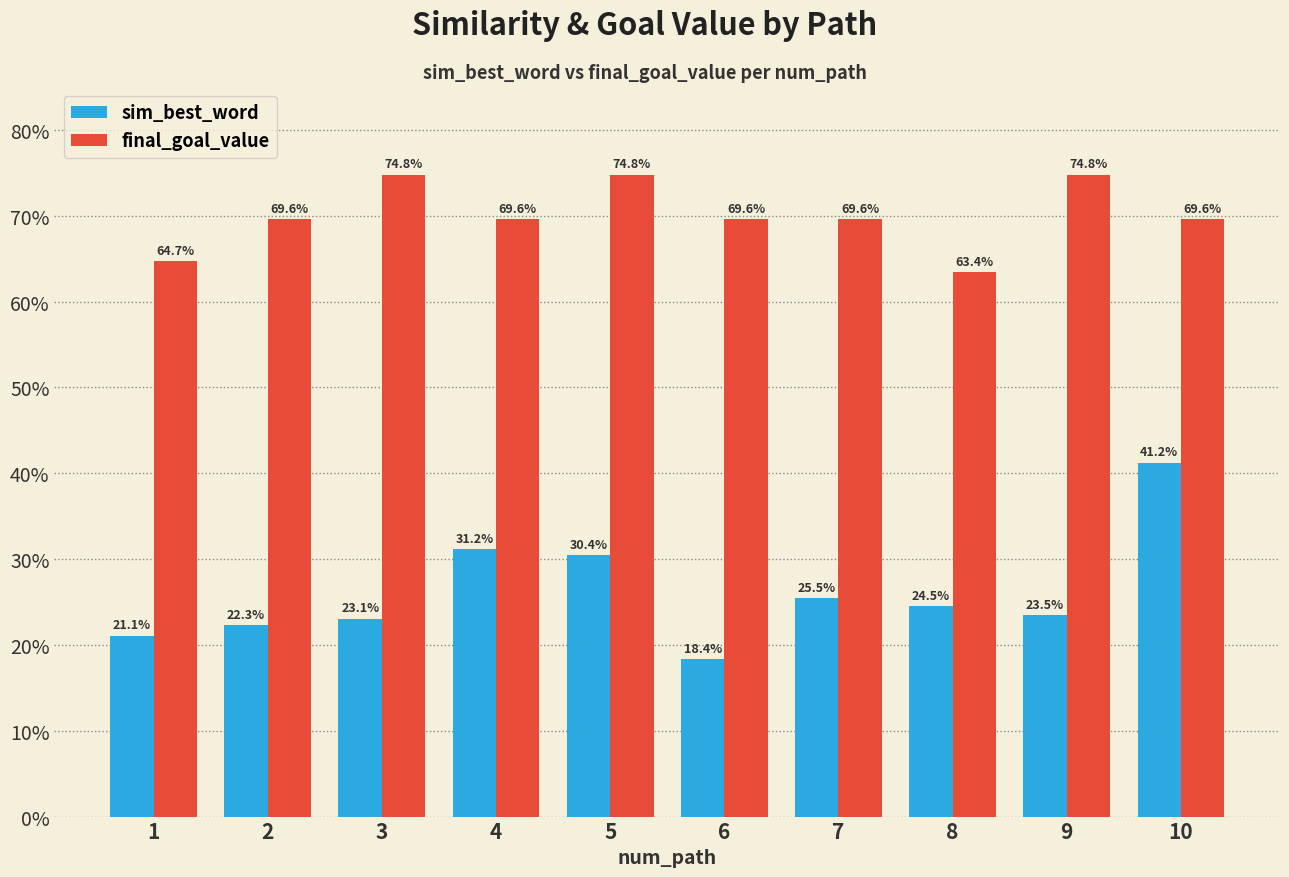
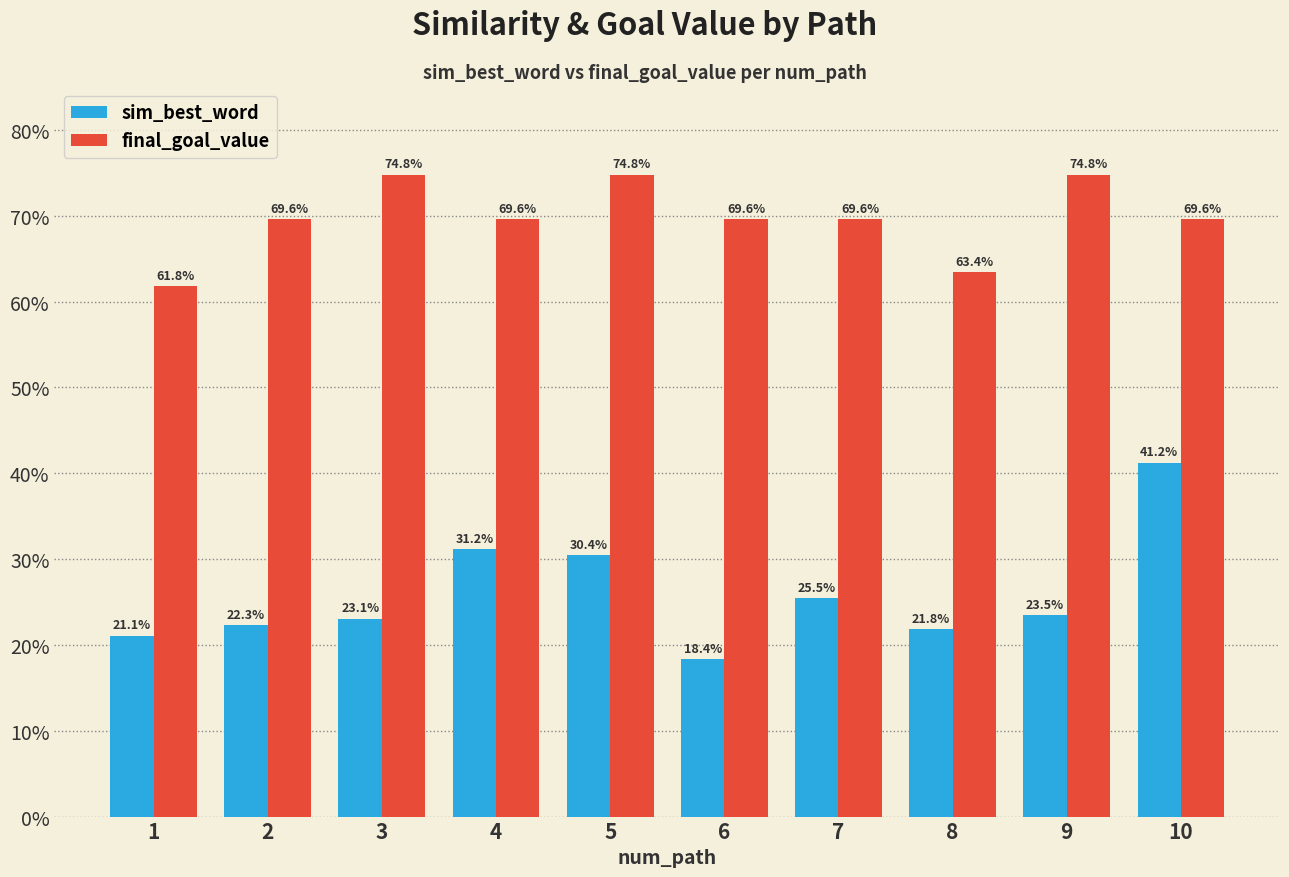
  {
    "sim_best_word": {
      "1": "21.1%",
      "2": "22.3%",
      "3": "23.1%",
      "4": "31.2%",
      "5": "30.4%",
      "6": "18.4%",
      "7": "25.5%",
-     "8": "24.5%",
+     "8": "21.8%",
      "9": "23.5%",
      "10": "41.2%"
    },
    "final_goal_value": {
-     "1": "64.7%",
+     "1": "61.8%",
      "2": "69.6%",
      "3": "74.8%",
      "4": "69.6%",
      "5": "74.8%",
      "6": "69.6%",
      "7": "69.6%",
      "8": "63.4%",
      "9": "74.8%",
      "10": "69.6%"
    }
  }
